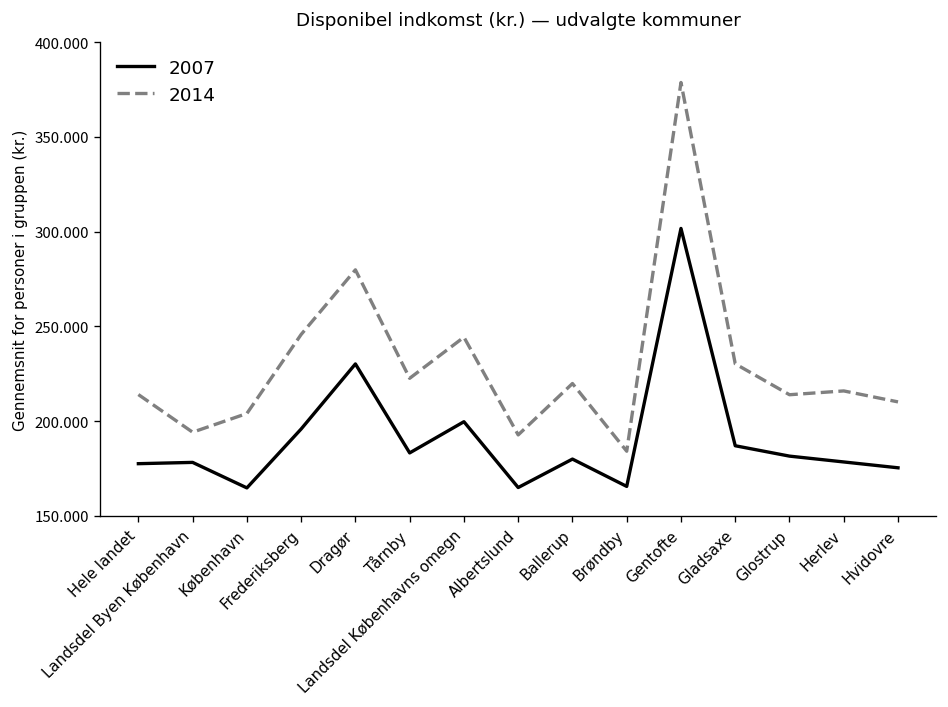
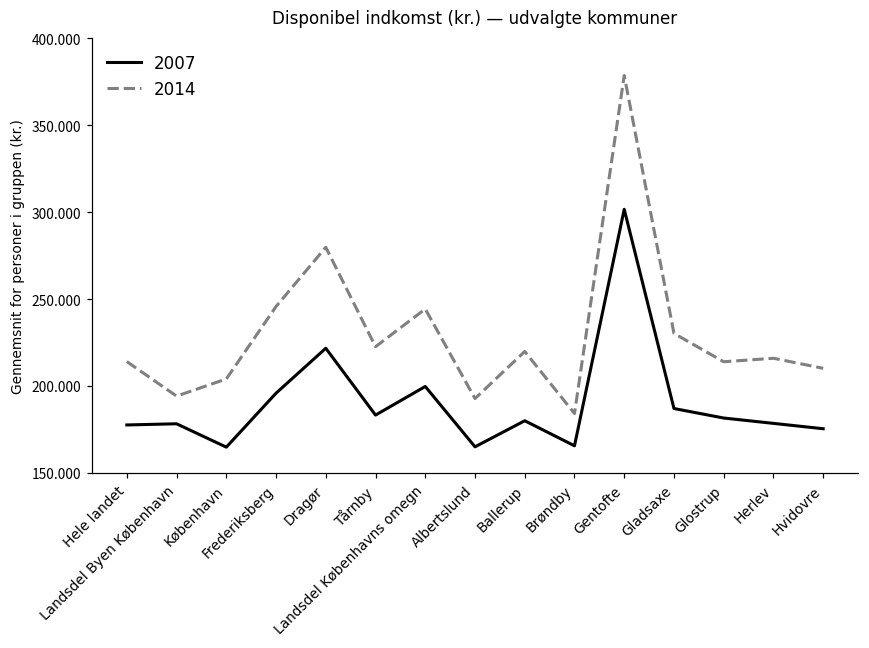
  {
    "2007": {
      "Hele landet": 178,
      "Landsdel Byen København": 178,
      "København": 165,
      "Frederiksberg": 196,
-     "Dragør": 230,
+     "Dragør": 222,
      "Tårnby": 183,
      "Landsdel Københavns omegn": 200,
      "Albertslund": 165,
      "Ballerup": 180,
      "Brøndby": 166,
      "Gentofte": 302,
      "Gladsaxe": 187,
      "Glostrup": 182,
      "Herlev": 178,
      "Hvidovre": 175
    },
    "2014": {
      "Hele landet": 214,
      "Landsdel Byen København": 194,
      "København": 204,
      "Frederiksberg": 246,
      "Dragør": 280,
      "Tårnby": 223,
      "Landsdel Københavns omegn": 244,
      "Albertslund": 193,
      "Ballerup": 220,
      "Brøndby": 184,
      "Gentofte": 379,
      "Gladsaxe": 230,
      "Glostrup": 214,
      "Herlev": 216,
      "Hvidovre": 210
    }
  }
